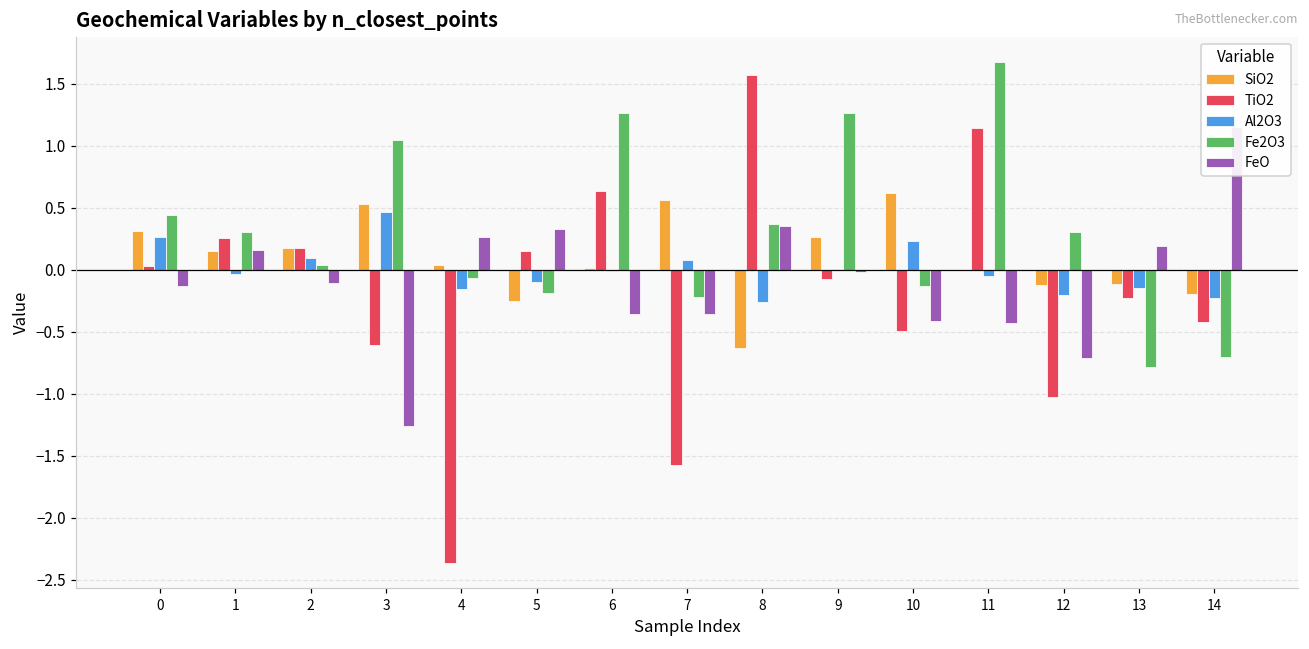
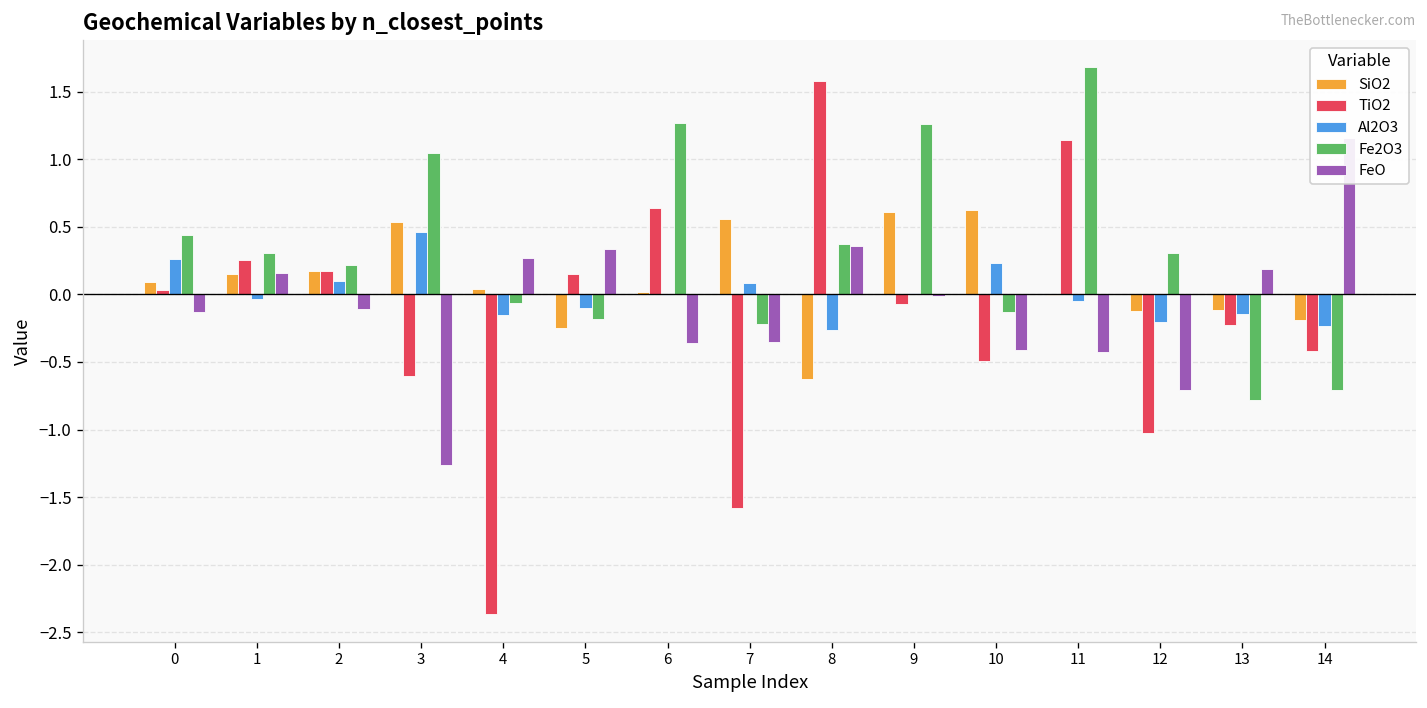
  {
    "SiO2": {
-     "0": 0.31,
+     "0": 0.09,
      "1": 0.15,
      "2": 0.17,
      "3": 0.53,
      "4": 0.04,
      "5": -0.25,
      "7": 0.56,
      "8": -0.63,
-     "9": 0.26,
+     "9": 0.61,
      "10": 0.62,
      "12": -0.13,
      "13": -0.11,
      "14": -0.19
    },
    "TiO2": {
      "0": 0.03,
      "1": 0.25,
      "2": 0.17,
      "3": -0.61,
      "4": -2.37,
      "5": 0.15,
      "6": 0.64,
      "7": -1.58,
      "8": 1.58,
      "9": -0.07,
      "10": -0.50,
      "11": 1.14,
      "12": -1.02,
      "13": -0.23,
      "14": -0.42
    },
    "Al2O3": {
      "0": 0.26,
      "1": -0.04,
      "2": 0.10,
      "3": 0.46,
      "4": -0.15,
      "5": -0.10,
      "7": 0.08,
      "8": -0.26,
      "10": 0.23,
      "11": -0.05,
      "12": -0.20,
      "13": -0.15,
      "14": -0.23
    },
    "Fe2O3": {
      "0": 0.44,
      "1": 0.31,
-     "2": 0.04,
+     "2": 0.21,
      "3": 1.05,
      "4": -0.06,
      "5": -0.18,
      "6": 1.27,
      "7": -0.22,
      "8": 0.37,
      "9": 1.26,
      "10": -0.13,
      "11": 1.68,
      "12": 0.31,
      "13": -0.78,
      "14": -0.70
    },
    "FeO": {
      "0": -0.13,
      "1": 0.16,
      "2": -0.11,
      "3": -1.26,
      "4": 0.27,
      "5": 0.33,
      "6": -0.36,
      "7": -0.36,
      "8": 0.36,
      "10": -0.41,
      "11": -0.43,
      "12": -0.71,
      "13": 0.19
    }
  }
